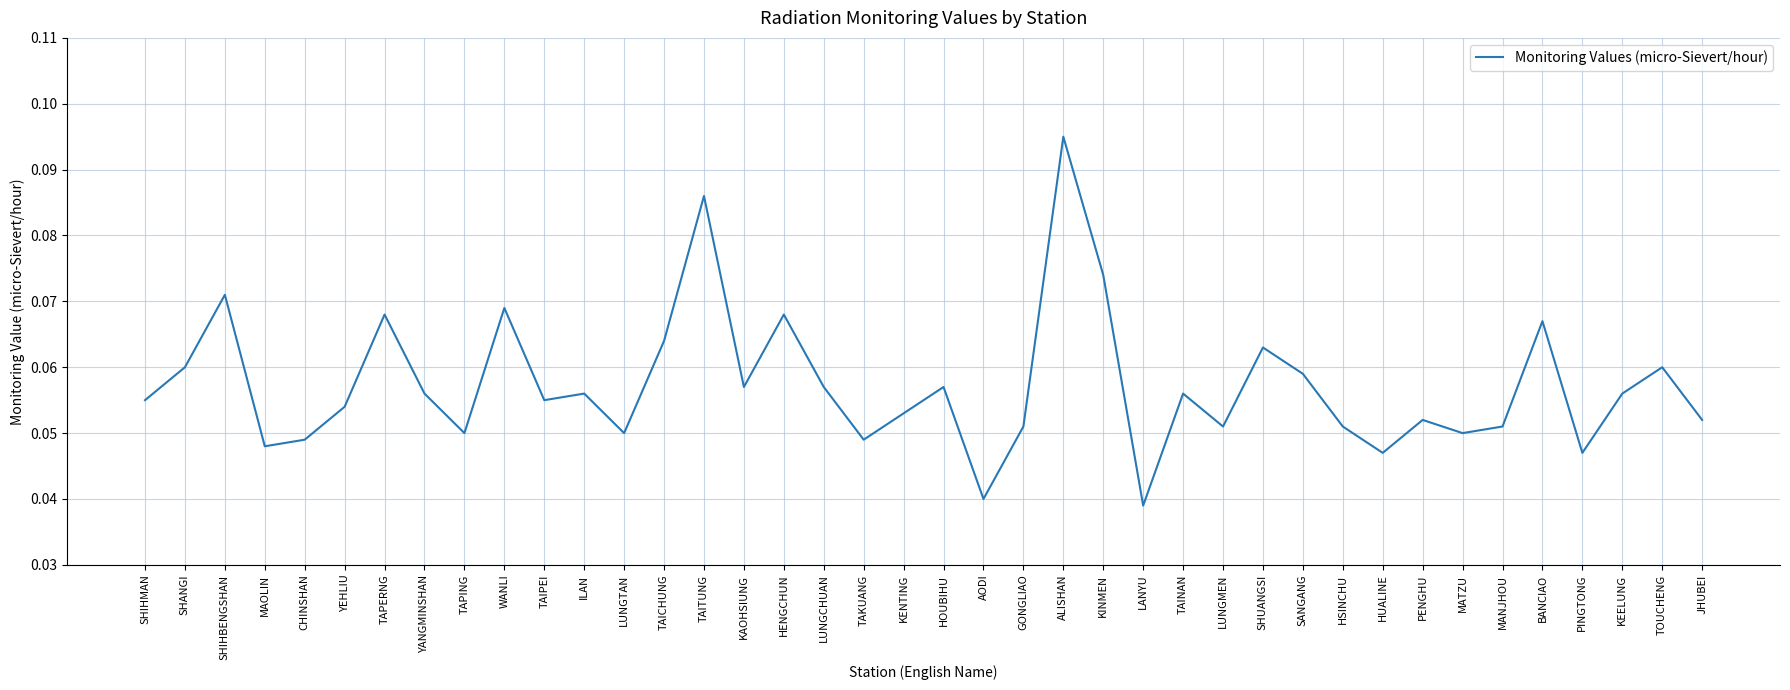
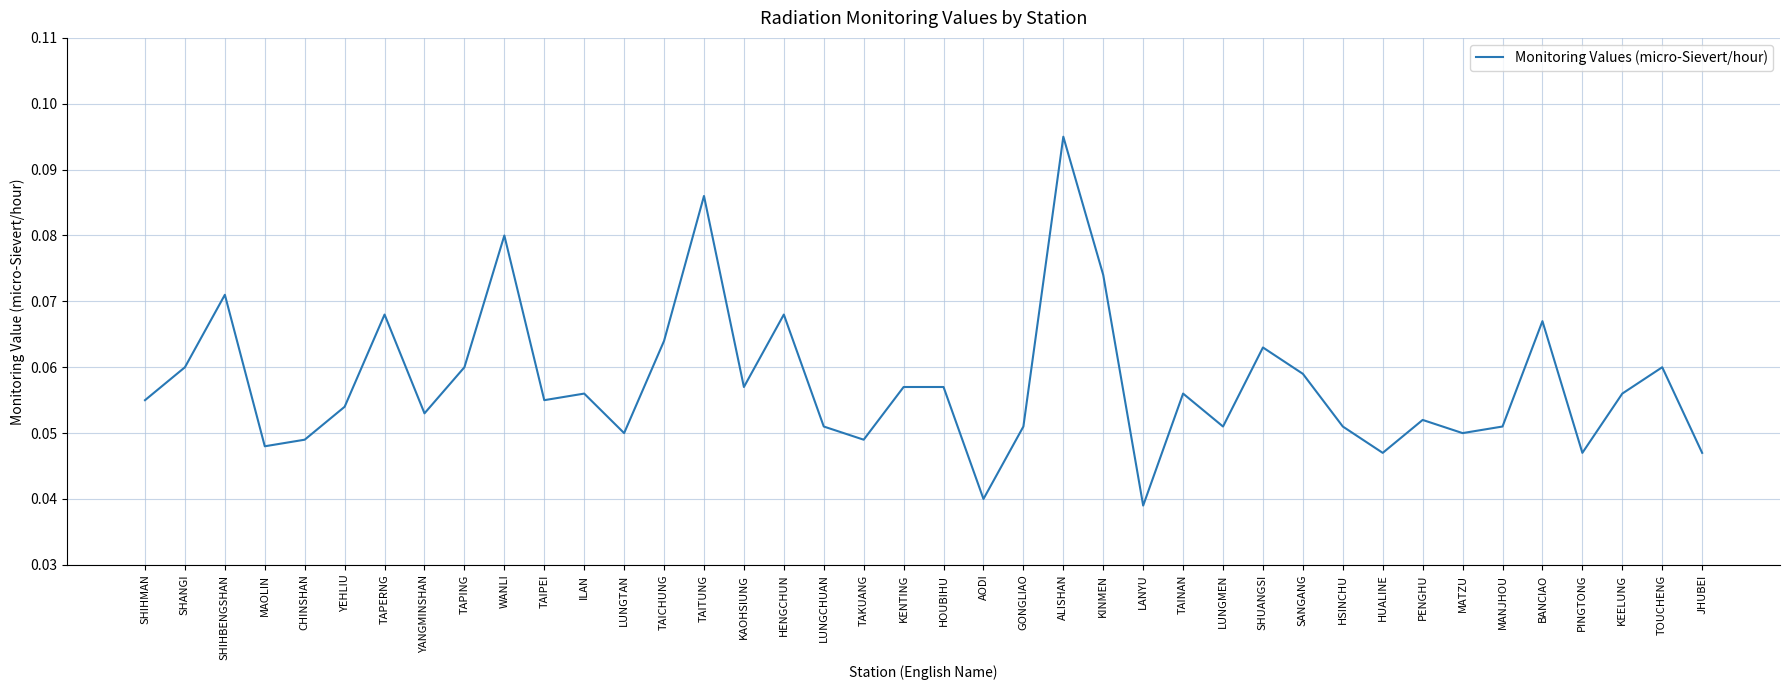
  {
    "SHIHMAN": 0.055,
    "SHANGI": 0.060,
    "SHIHBENGSHAN": 0.071,
    "MAOLIN": 0.048,
    "CHINSHAN": 0.049,
    "YEHLIU": 0.054,
    "TAPERNG": 0.068,
-   "YANGMINSHAN": 0.056,
-   "TAPING": 0.05,
-   "WANLI": 0.069,
+   "YANGMINSHAN": 0.053,
+   "TAPING": 0.06,
+   "WANLI": 0.080,
    "TAIPEI": 0.055,
    "ILAN": 0.056,
    "LUNGTAN": 0.050,
    "TAICHUNG": 0.064,
    "TAITUNG": 0.086,
    "KAOHSIUNG": 0.057,
    "HENGCHUN": 0.068,
-   "LUNGCHUAN": 0.057,
+   "LUNGCHUAN": 0.051,
    "TAKUANG": 0.049,
-   "KENTING": 0.053,
+   "KENTING": 0.057,
    "HOUBIHU": 0.057,
    "AODI": 0.040,
    "GONGLIAO": 0.051,
    "ALISHAN": 0.095,
    "KINMEN": 0.074,
    "LANYU": 0.039,
    "TAINAN": 0.056,
    "LUNGMEN": 0.051,
    "SHUANGSI": 0.063,
    "SANGANG": 0.059,
    "HSINCHU": 0.051,
    "HUALINE": 0.047,
    "PENGHU": 0.052,
    "MATZU": 0.050,
    "MANJHOU": 0.051,
    "BANCIAO": 0.067,
    "PINGTONG": 0.047,
    "KEELUNG": 0.056,
    "TOUCHENG": 0.060,
-   "JHUBEI": 0.052
+   "JHUBEI": 0.047
  }
